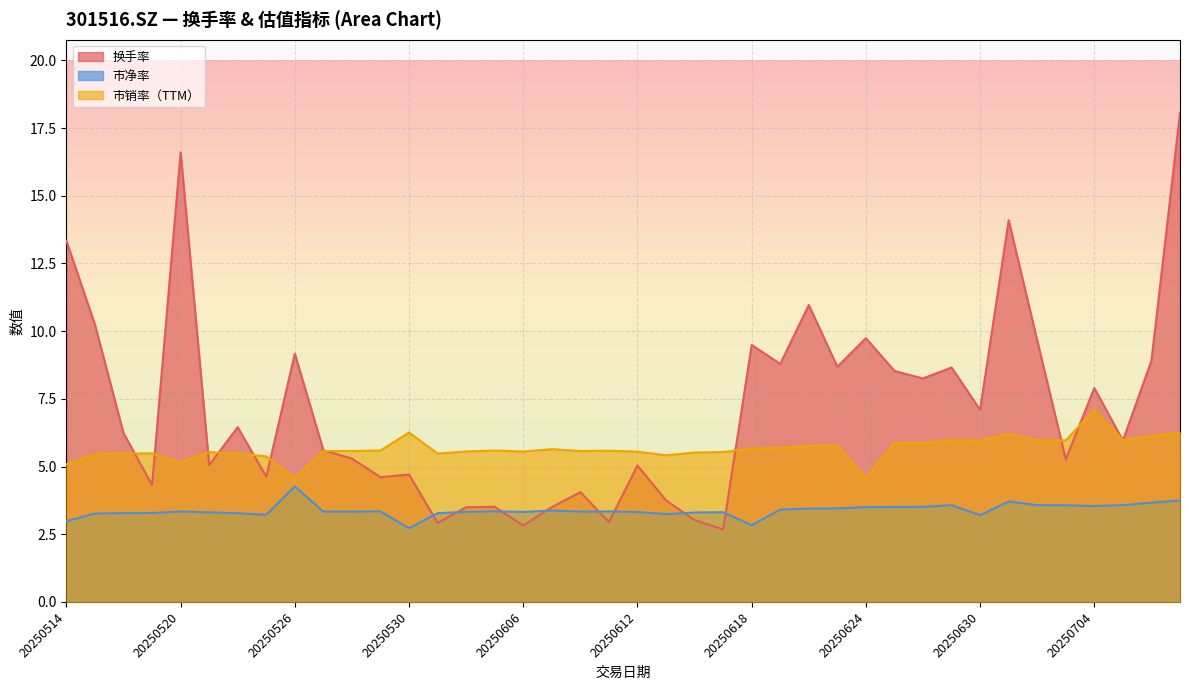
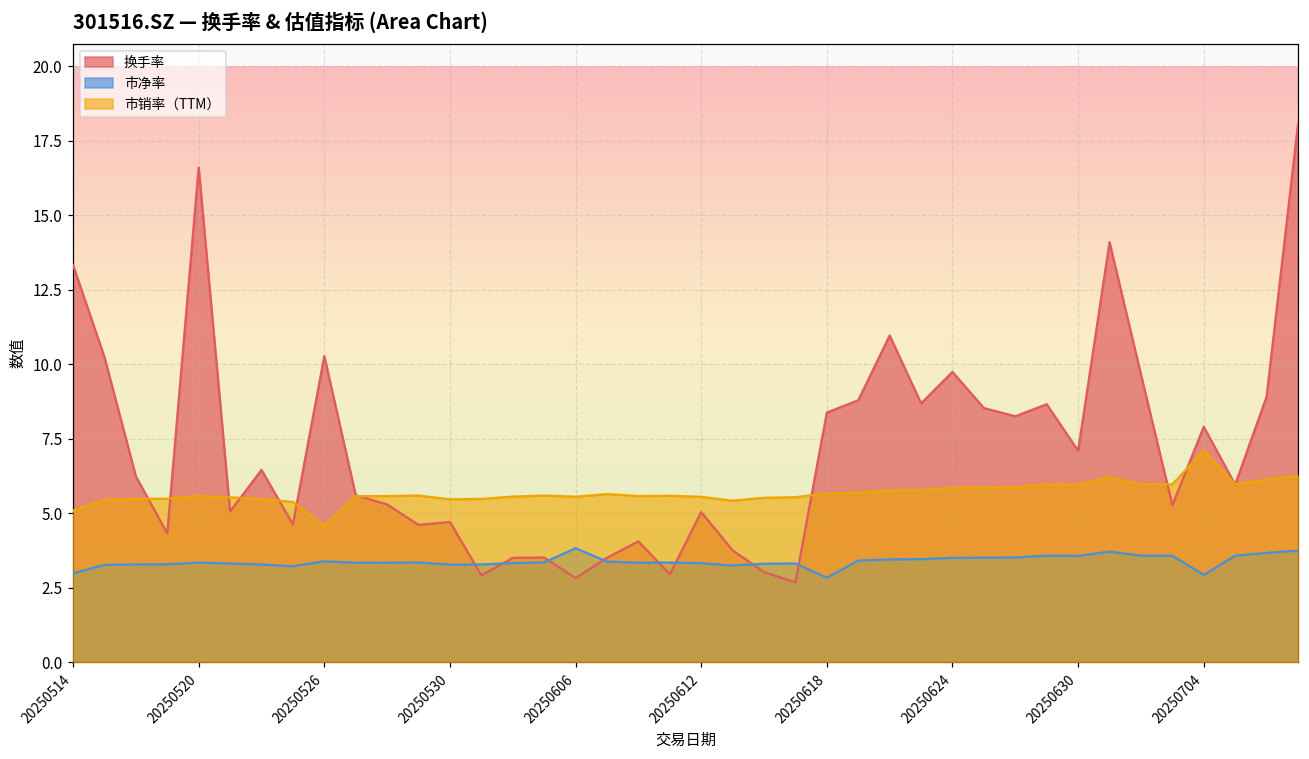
  {
    "换手率": {
      "20250514": 13.3,
      "20250520": 16.6,
-     "20250526": 9.2,
+     "20250526": 10.3,
      "20250530": 4.7,
      "20250606": 2.8,
      "20250612": 5.0,
-     "20250618": 9.5,
+     "20250618": 8.4,
      "20250624": 9.7,
      "20250630": 7.1,
      "20250704": 7.9
    },
    "市净率": {
      "20250514": 3.0,
      "20250520": 3.3,
-     "20250526": 4.3,
-     "20250530": 2.7,
-     "20250606": 3.3,
+     "20250526": 3.4,
+     "20250530": 3.3,
+     "20250606": 3.8,
      "20250612": 3.3,
      "20250618": 2.8,
      "20250624": 3.5,
-     "20250630": 3.2,
-     "20250704": 3.5
+     "20250630": 3.6,
+     "20250704": 2.9
    },
    "市销率（TTM）": {
      "20250514": 5.1,
-     "20250520": 5.1,
+     "20250520": 5.6,
      "20250526": 4.6,
-     "20250530": 6.3,
+     "20250530": 5.5,
      "20250606": 5.6,
      "20250612": 5.5,
      "20250618": 5.7,
-     "20250624": 4.6,
+     "20250624": 5.8,
      "20250630": 6.0,
      "20250704": 7.1
    }
  }
